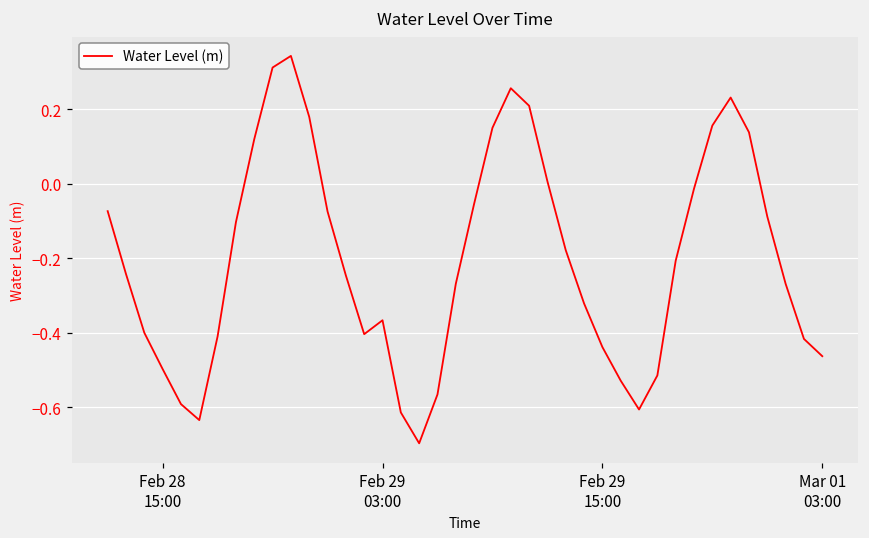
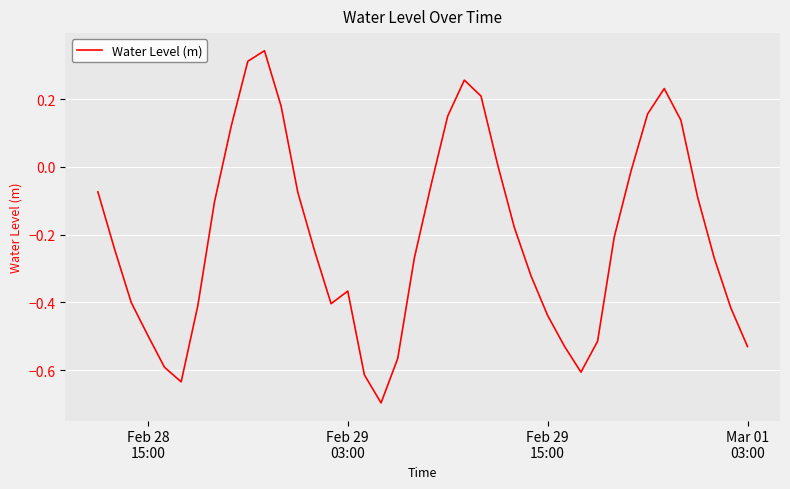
  {
    "Feb 28 15:00": -0.50,
    "Feb 29 03:00": -0.37,
    "Feb 29 15:00": -0.44,
-   "Mar 01 03:00": -0.46
+   "Mar 01 03:00": -0.53
  }
